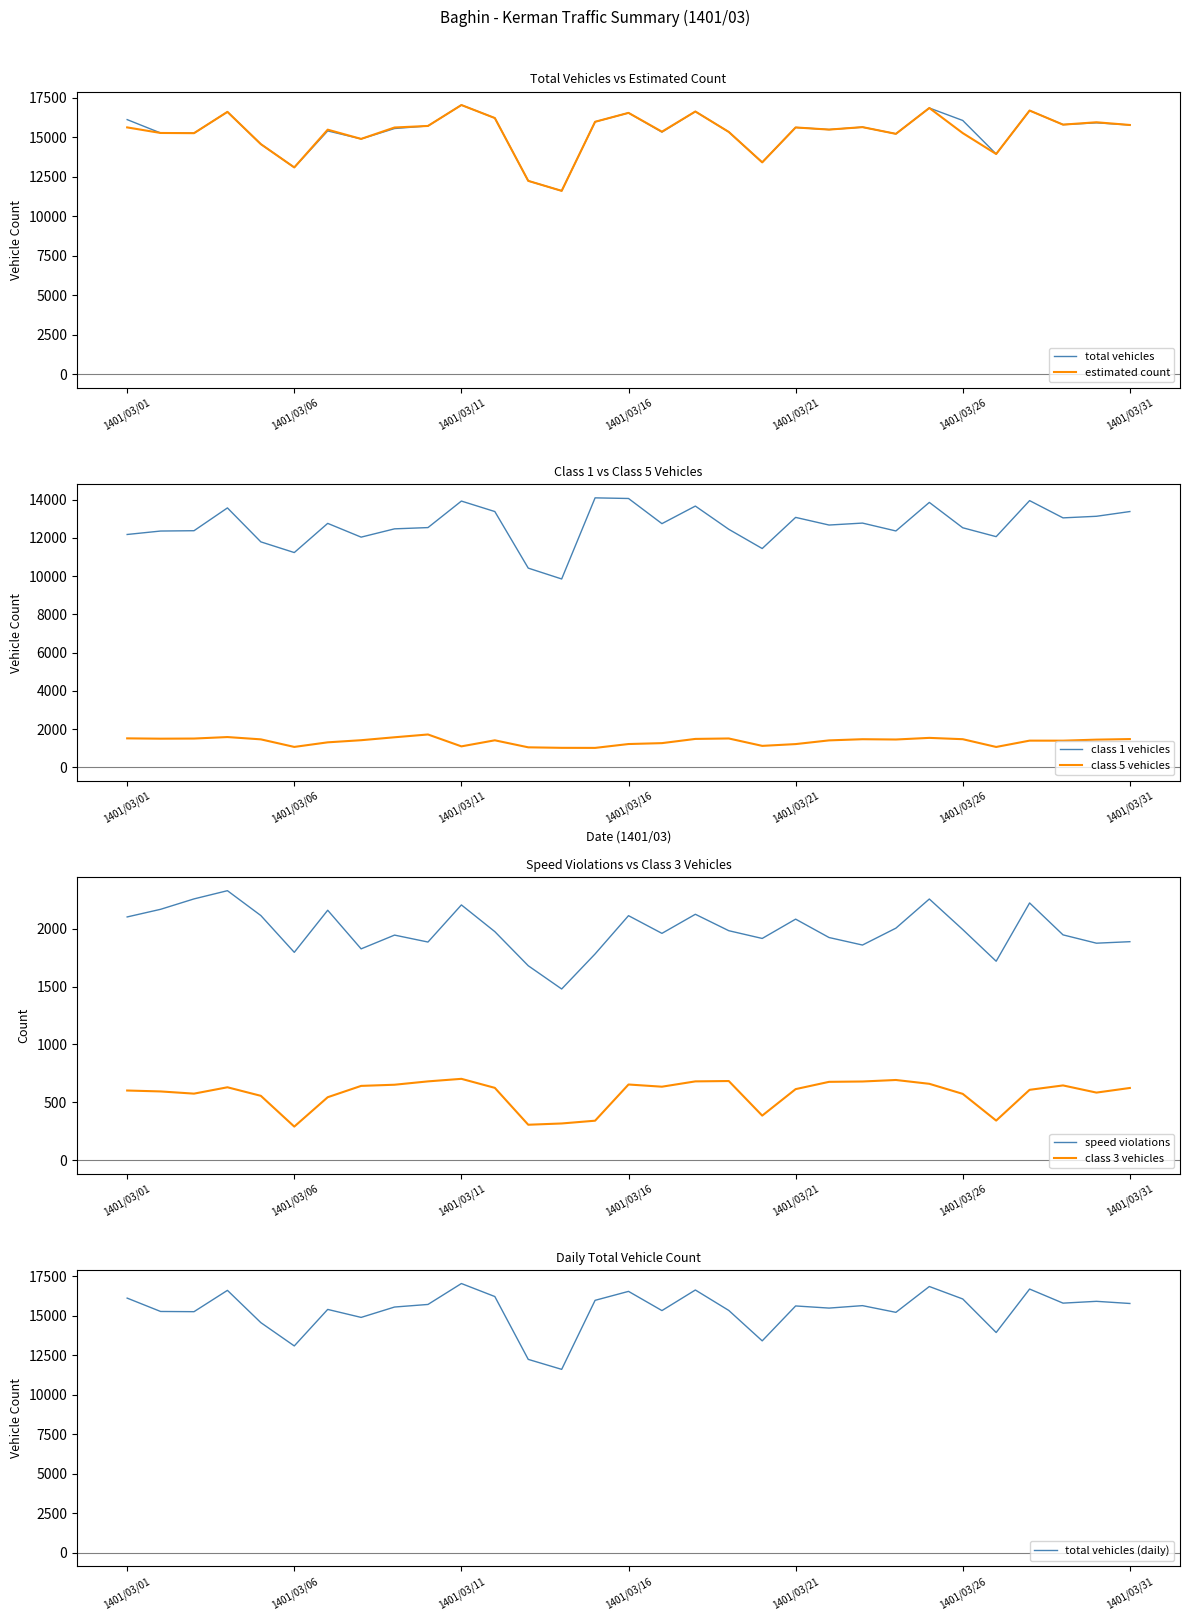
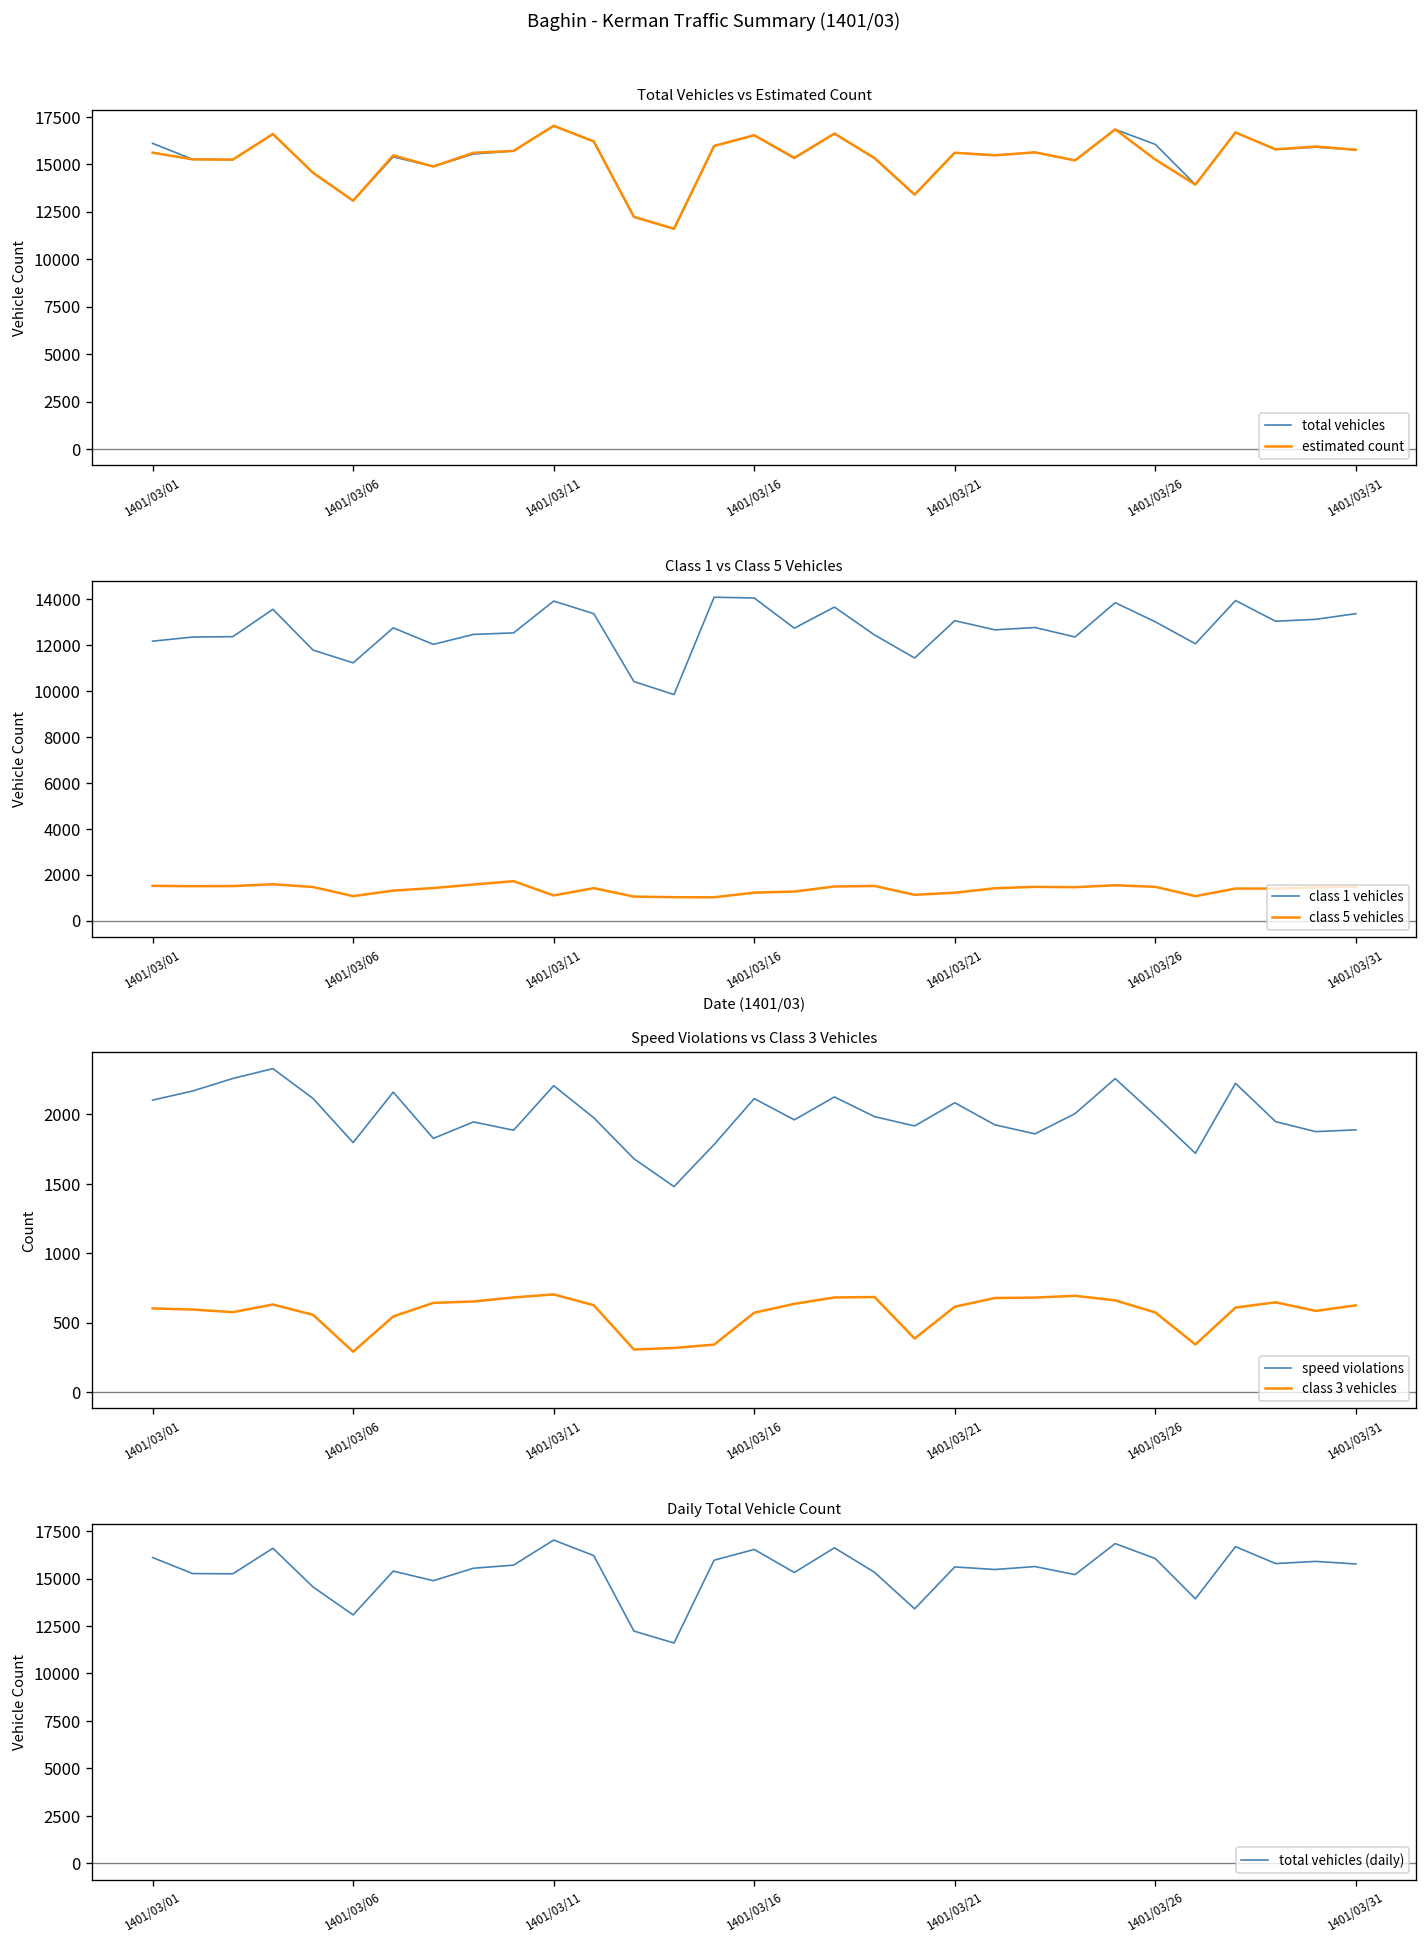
  {
    "Total Vehicles vs Estimated Count": {
      "total vehicles": {
        "1401/03/01": 16100,
        "1401/03/26": 16100
      },
      "estimated count": {
        "1401/03/01": 15600,
        "1401/03/26": 15300
      }
    },
    "Class 1 vs Class 5 Vehicles": {
      "class 1 vehicles": {
        "1401/03/01": 12200,
        "1401/03/06": 11200,
        "1401/03/11": 13900,
        "1401/03/16": 14100,
        "1401/03/21": 13100,
-       "1401/03/26": 12500,
+       "1401/03/26": 13000,
        "1401/03/31": 13400
      },
      "class 5 vehicles": {
        "1401/03/01": 1500,
        "1401/03/06": 1100,
        "1401/03/11": 1100,
        "1401/03/16": 1200,
        "1401/03/21": 1200,
        "1401/03/26": 1500,
        "1401/03/31": 1500
      }
    },
    "Speed Violations vs Class 3 Vehicles": {
      "speed violations": {
        "1401/03/01": 2100,
        "1401/03/06": 1800,
        "1401/03/11": 2210,
        "1401/03/16": 2110,
        "1401/03/21": 2080,
        "1401/03/26": 1990,
        "1401/03/31": 1890
      },
      "class 3 vehicles": {
        "1401/03/01": 600,
        "1401/03/06": 290,
        "1401/03/11": 700,
-       "1401/03/16": 650,
+       "1401/03/16": 570,
        "1401/03/21": 610,
        "1401/03/26": 570,
        "1401/03/31": 620
      }
    },
    "Daily Total Vehicle Count": {
      "1401/03/01": 16100,
      "1401/03/06": 13100,
      "1401/03/11": 17000,
      "1401/03/16": 16500,
      "1401/03/21": 15600,
      "1401/03/26": 16100,
      "1401/03/31": 15800
    }
  }
